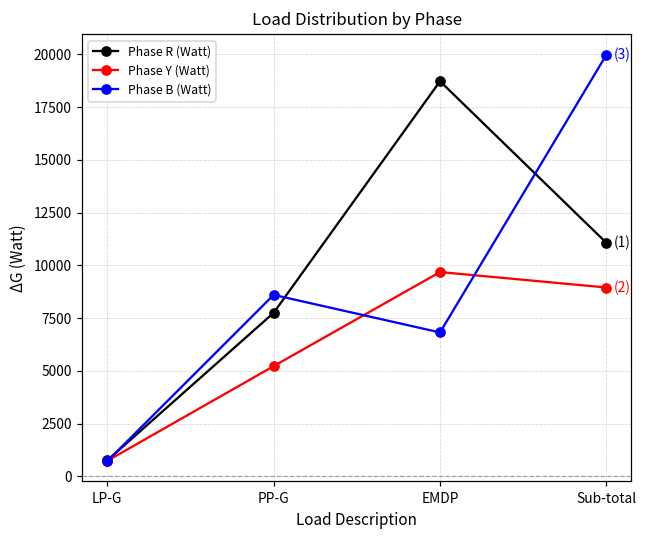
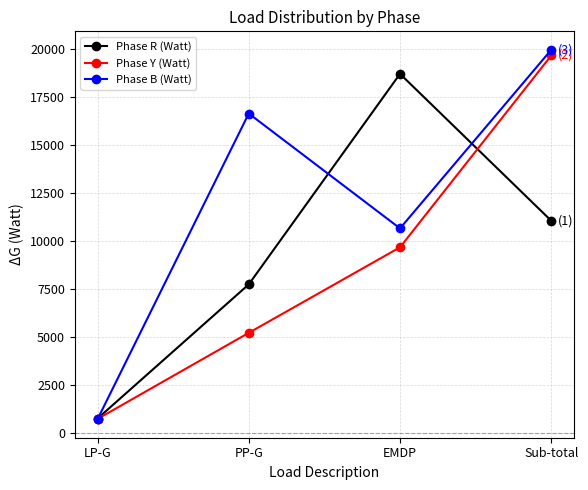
  {
    "Phase R (Watt)": {
      "PP-G": 7700,
      "EMDP": 18700
    },
    "Phase Y (Watt)": {
      "PP-G": 5200,
      "EMDP": 9700,
-     "Sub-total": 8900
+     "Sub-total": 19700
    },
    "Phase B (Watt)": {
-     "PP-G": 8600,
-     "EMDP": 6800
+     "PP-G": 16700,
+     "EMDP": 10700
    }
  }
